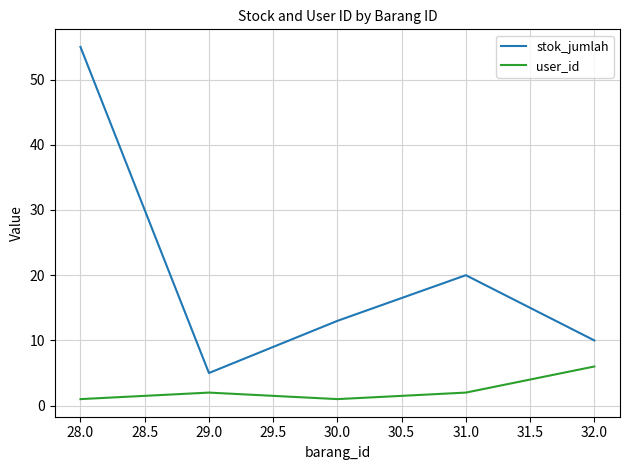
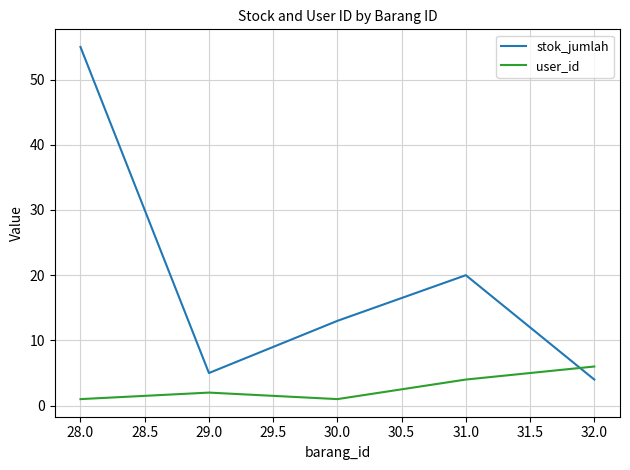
  {
    "stok_jumlah": {
      "28.0": 55,
      "29.0": 5,
      "30.0": 13,
      "31.0": 20,
-     "32.0": 10
+     "32.0": 4
    },
    "user_id": {
      "28.0": 1,
      "29.0": 2,
      "30.0": 1,
-     "31.0": 2,
+     "31.0": 4,
      "32.0": 6
    }
  }
